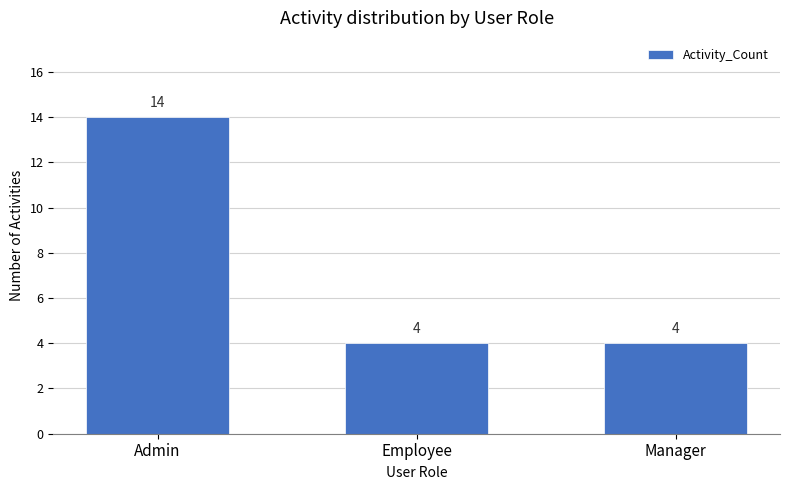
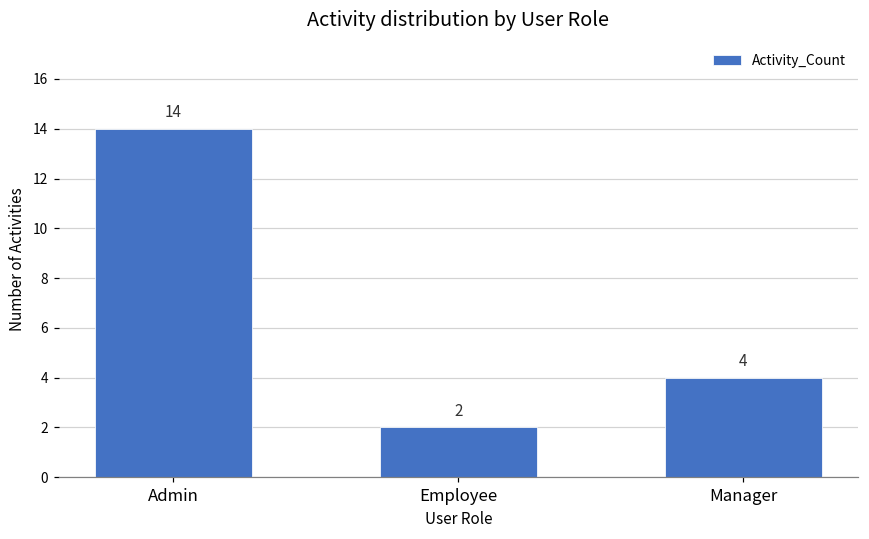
  {
    "Admin": 14,
-   "Employee": 4,
+   "Employee": 2,
    "Manager": 4
  }
